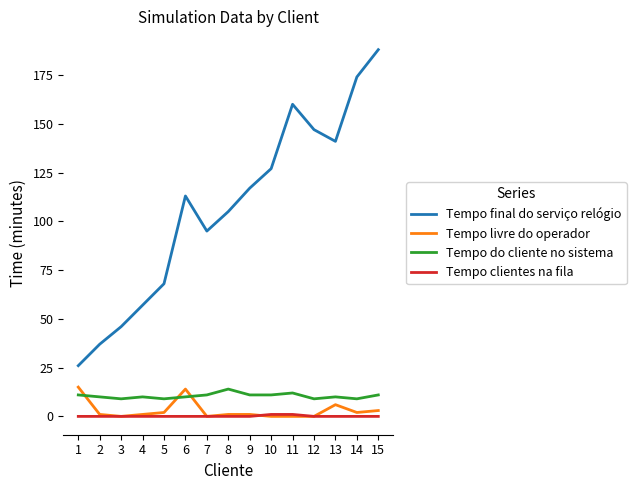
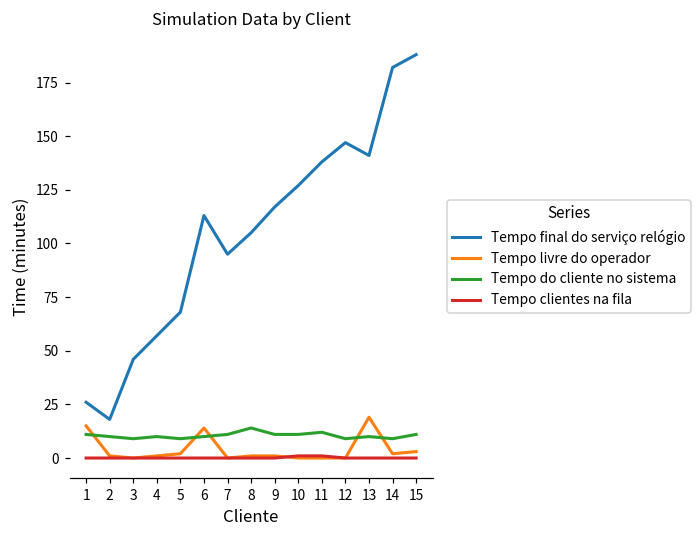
  {
    "Tempo final do serviço relógio": {
      "1": 26,
-     "2": 37,
+     "2": 18,
      "3": 46,
      "4": 57,
      "5": 68,
      "6": 113,
      "7": 95,
      "8": 105,
      "9": 117,
      "10": 127,
-     "11": 160,
+     "11": 138,
      "12": 147,
      "13": 141,
-     "14": 174,
+     "14": 182,
      "15": 188
    },
    "Tempo livre do operador": {
      "1": 15,
      "5": 2,
      "6": 14,
-     "13": 6,
+     "13": 19,
      "14": 2,
      "15": 3
    },
    "Tempo do cliente no sistema": {
      "1": 11,
      "2": 10,
      "3": 9,
      "4": 10,
      "5": 9,
      "6": 10,
      "7": 11,
      "8": 14,
      "9": 11,
      "10": 11,
      "11": 12,
      "12": 9,
      "13": 10,
      "14": 9,
      "15": 11
    },
    "Tempo clientes na fila": {
      "1": 0,
      "5": 0,
      "6": 0,
      "13": 0,
      "14": 0,
      "15": 0
    }
  }
